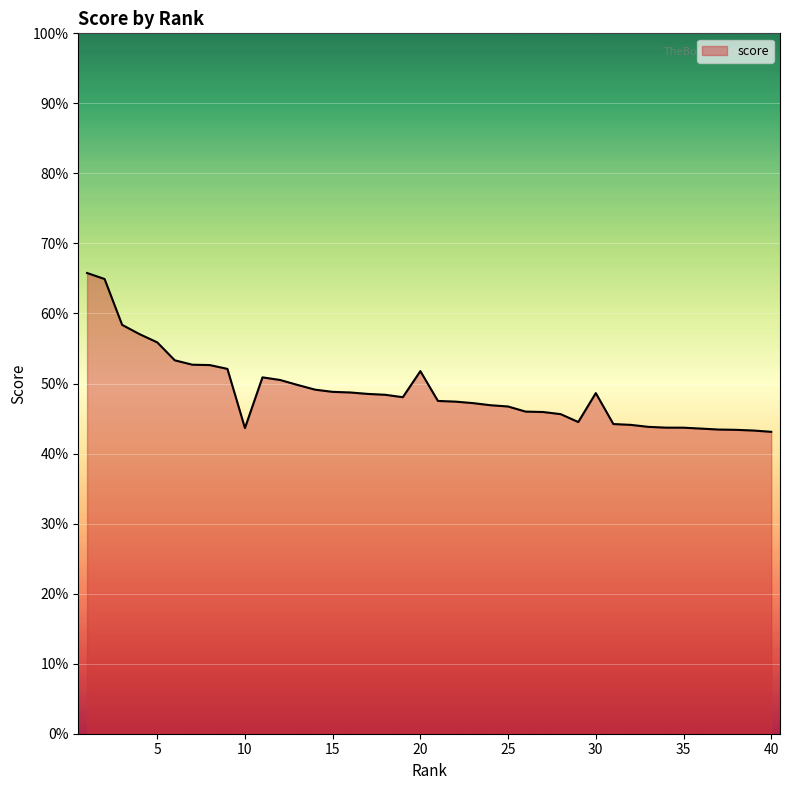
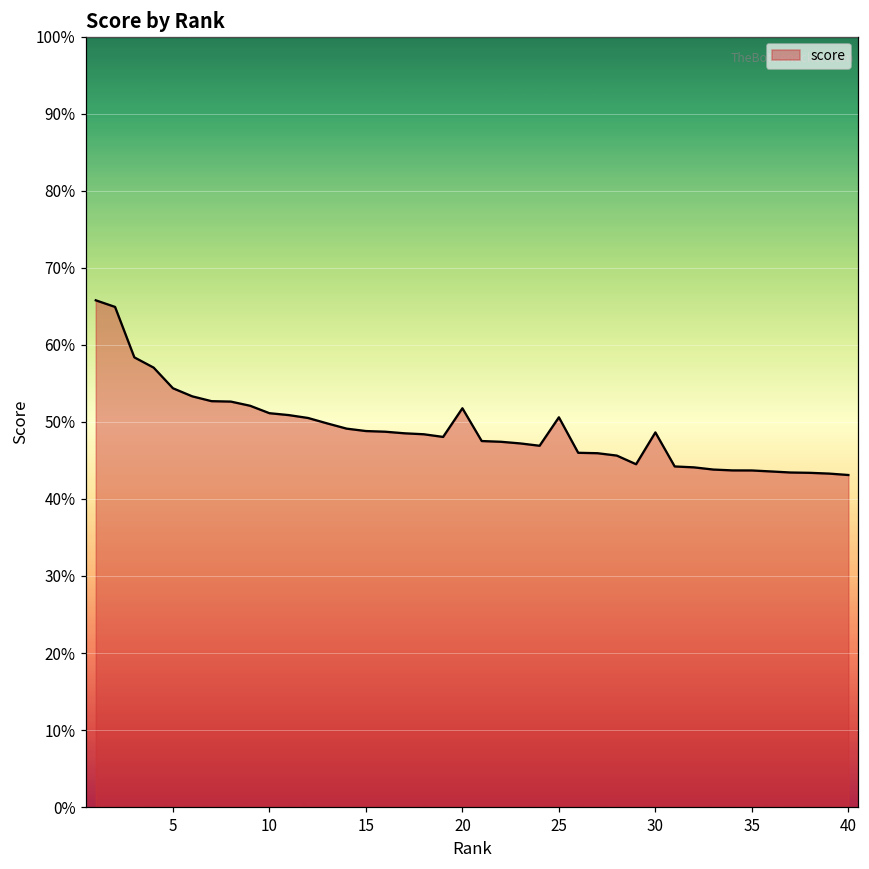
  {
-   "5": "56%",
-   "10": "44%",
+   "5": "54%",
+   "10": "51%",
    "15": "49%",
    "20": "52%",
-   "25": "47%",
+   "25": "51%",
    "30": "49%",
    "35": "44%",
    "40": "43%"
  }
